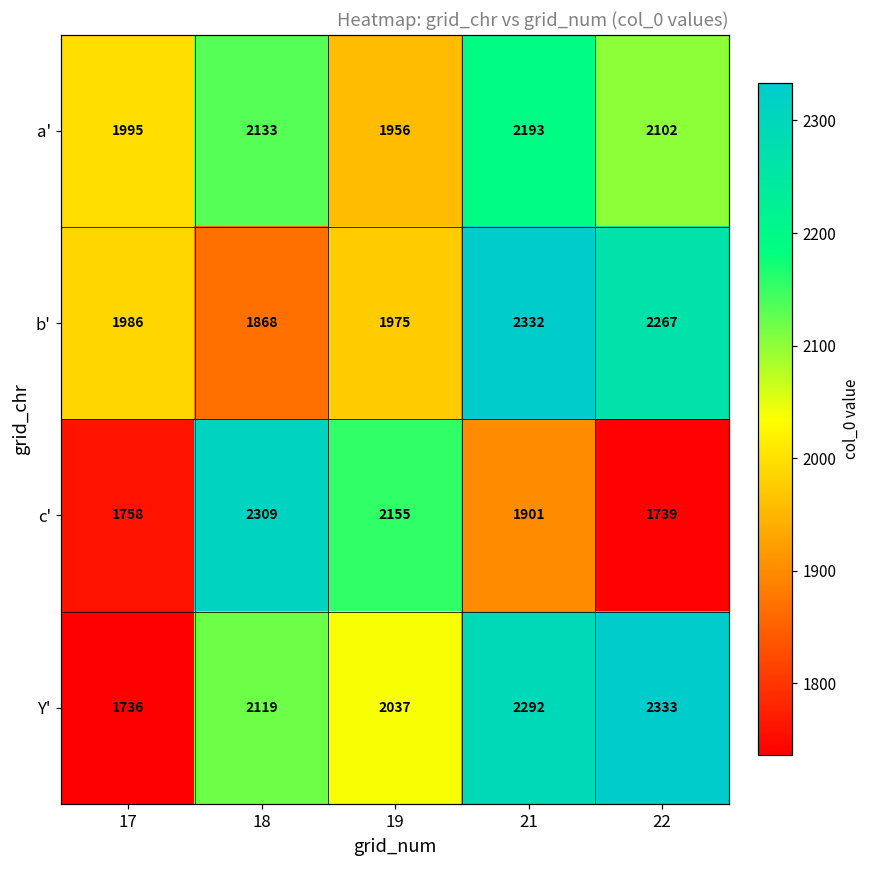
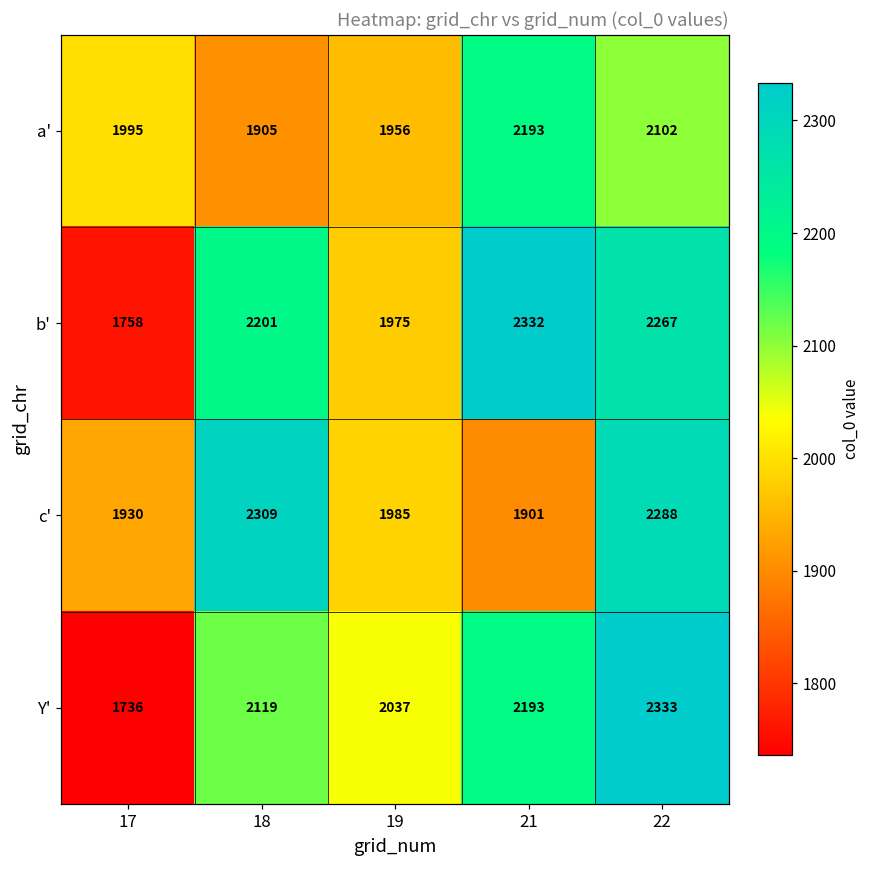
  {
    "a'": {
      "17": 1995,
-     "18": 2133,
+     "18": 1905,
      "19": 1956,
      "21": 2193,
      "22": 2102
    },
    "b'": {
-     "17": 1986,
-     "18": 1868,
+     "17": 1758,
+     "18": 2201,
      "19": 1975,
      "21": 2332,
      "22": 2267
    },
    "c'": {
-     "17": 1758,
+     "17": 1930,
      "18": 2309,
-     "19": 2155,
+     "19": 1985,
      "21": 1901,
-     "22": 1739
+     "22": 2288
    },
    "Y'": {
      "17": 1736,
      "18": 2119,
      "19": 2037,
-     "21": 2292,
+     "21": 2193,
      "22": 2333
    }
  }
